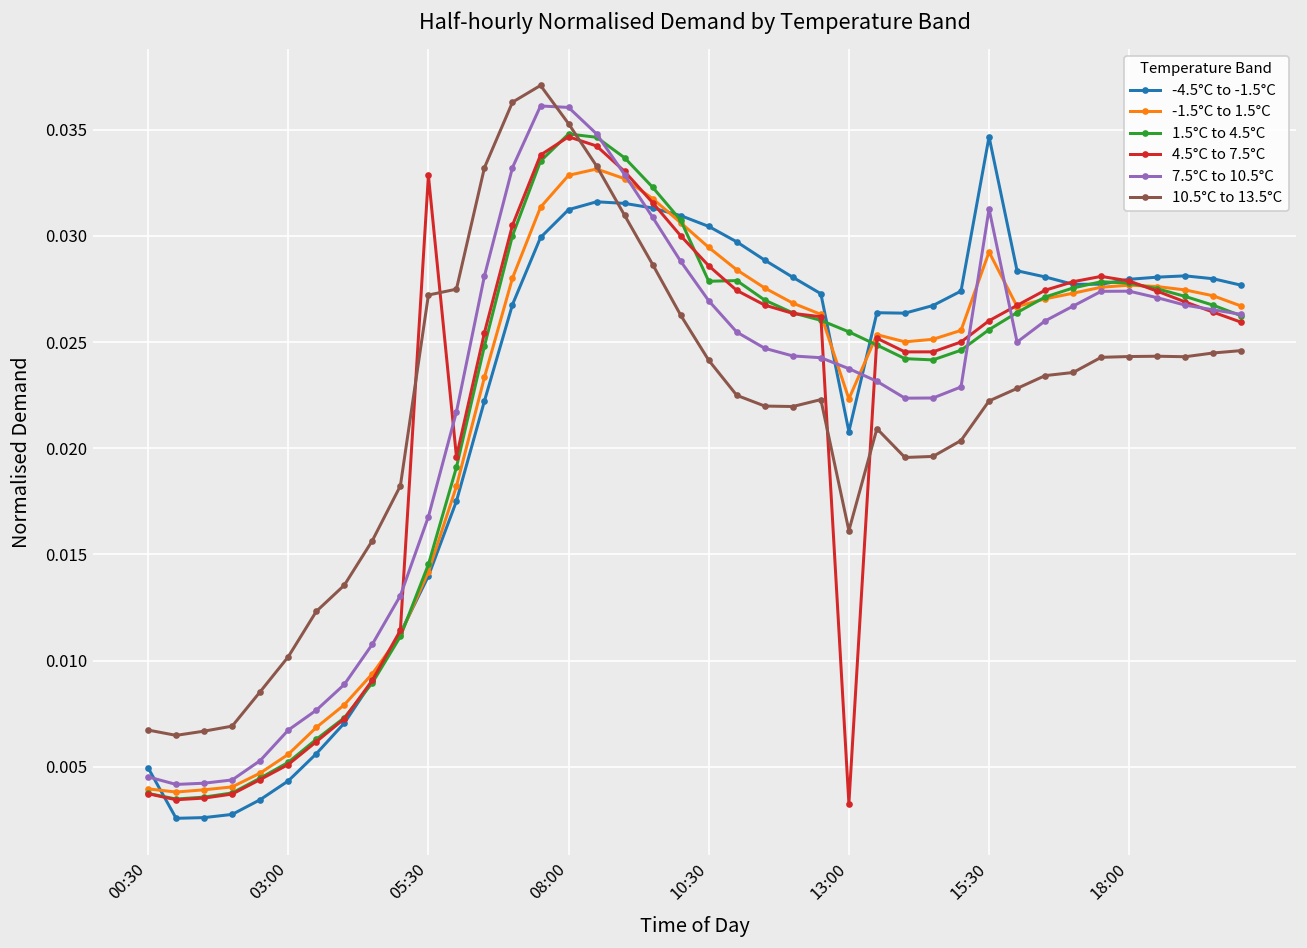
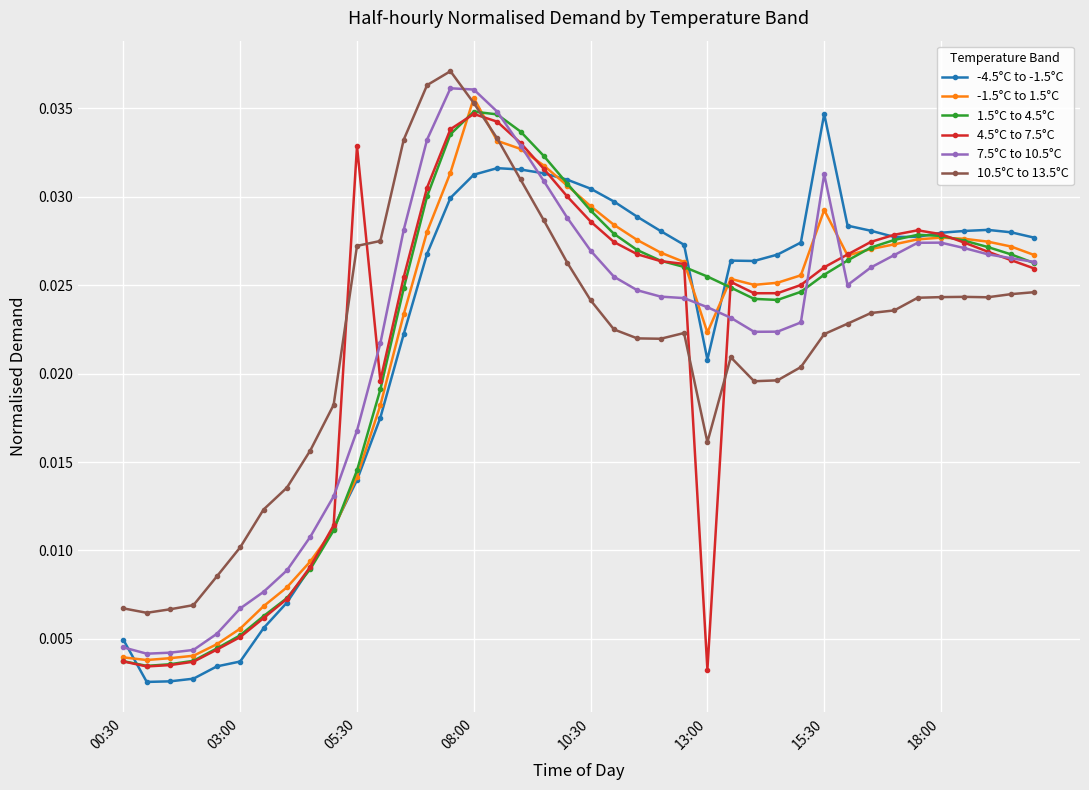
  {
    "-4.5°C to -1.5°C": {
      "00:30": 0.0049,
-     "03:00": 0.0043,
+     "03:00": 0.0037,
      "05:30": 0.0140,
      "08:00": 0.0312,
      "10:30": 0.0305,
      "13:00": 0.0208,
      "15:30": 0.0347
    },
    "-1.5°C to 1.5°C": {
      "00:30": 0.0040,
      "03:00": 0.0056,
      "05:30": 0.0142,
-     "08:00": 0.0329,
+     "08:00": 0.0356,
      "10:30": 0.0295,
      "13:00": 0.0223,
      "15:30": 0.0292
    },
    "1.5°C to 4.5°C": {
      "05:30": 0.0145,
-     "10:30": 0.0279,
+     "10:30": 0.0292,
      "13:00": 0.0255,
      "15:30": 0.0256
    },
    "4.5°C to 7.5°C": {
      "05:30": 0.0329,
      "10:30": 0.0286,
      "13:00": 0.0033,
      "15:30": 0.0260
    },
    "7.5°C to 10.5°C": {
      "00:30": 0.0045,
      "03:00": 0.0067,
      "05:30": 0.0168,
      "08:00": 0.0361,
      "10:30": 0.0269,
      "13:00": 0.0238,
      "15:30": 0.0313,
      "18:00": 0.0274
    },
    "10.5°C to 13.5°C": {
      "00:30": 0.0067,
      "03:00": 0.0102,
      "05:30": 0.0272,
      "08:00": 0.0353,
      "10:30": 0.0241,
      "13:00": 0.0161,
      "15:30": 0.0222,
      "18:00": 0.0243
    }
  }
